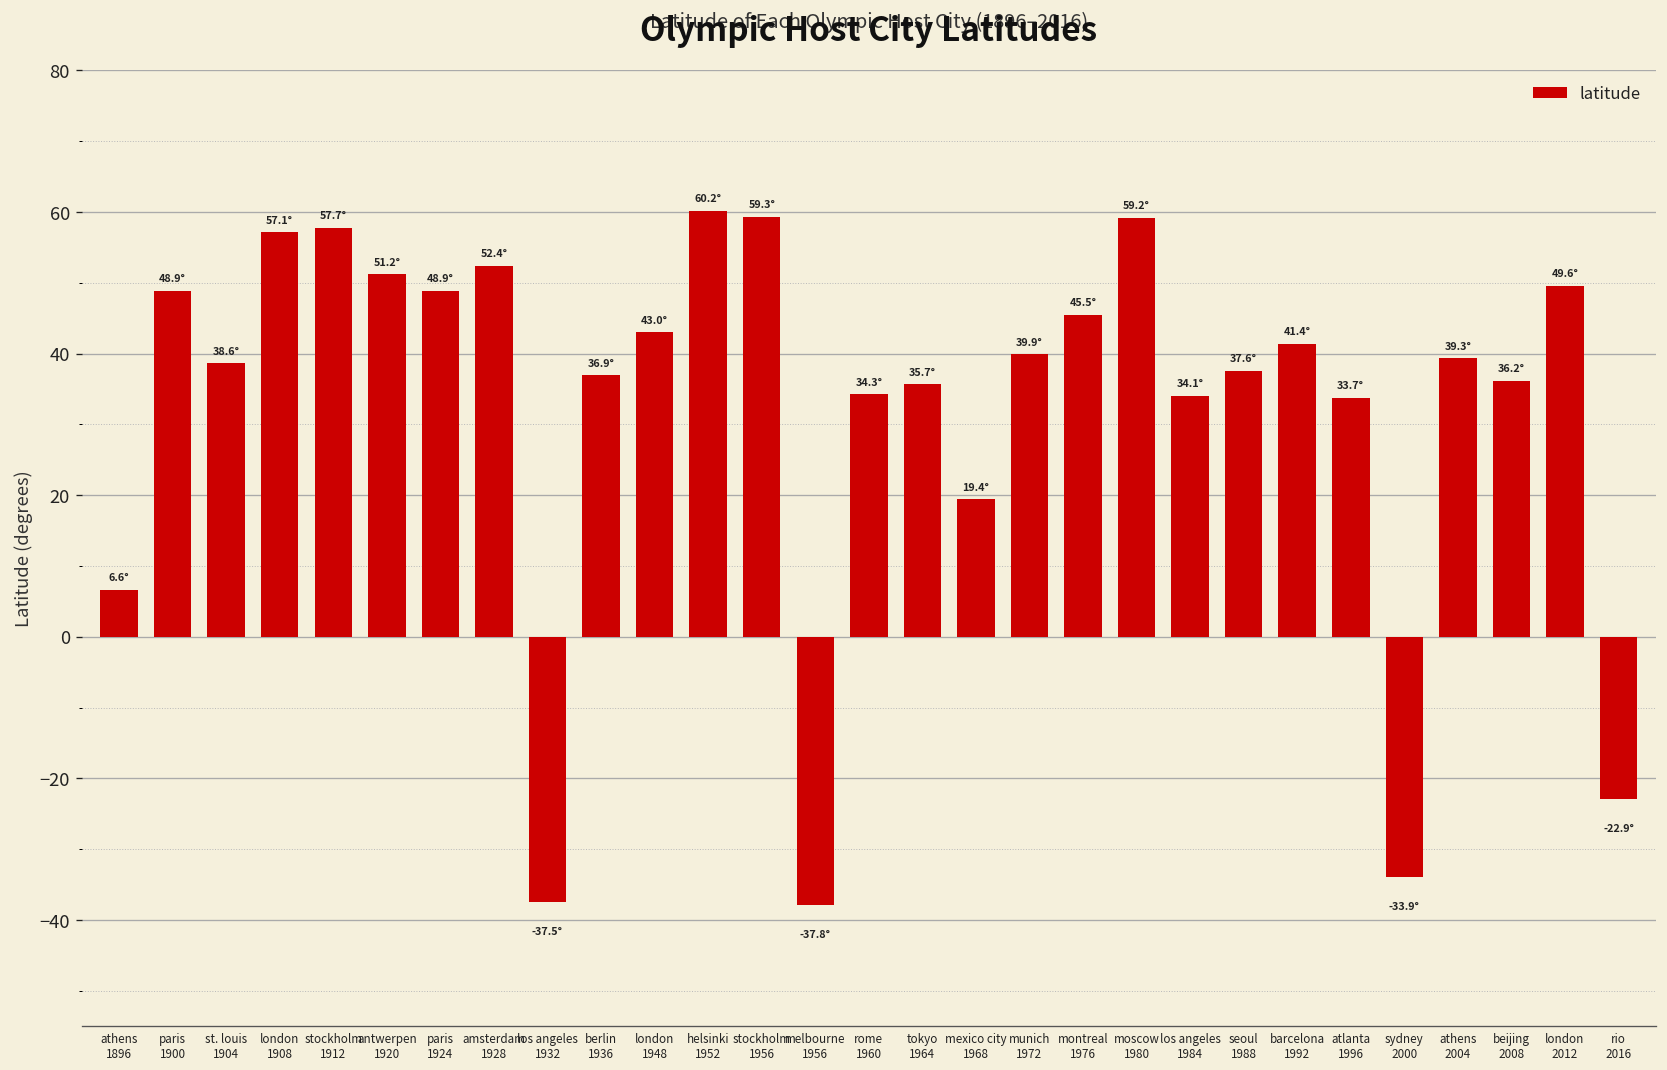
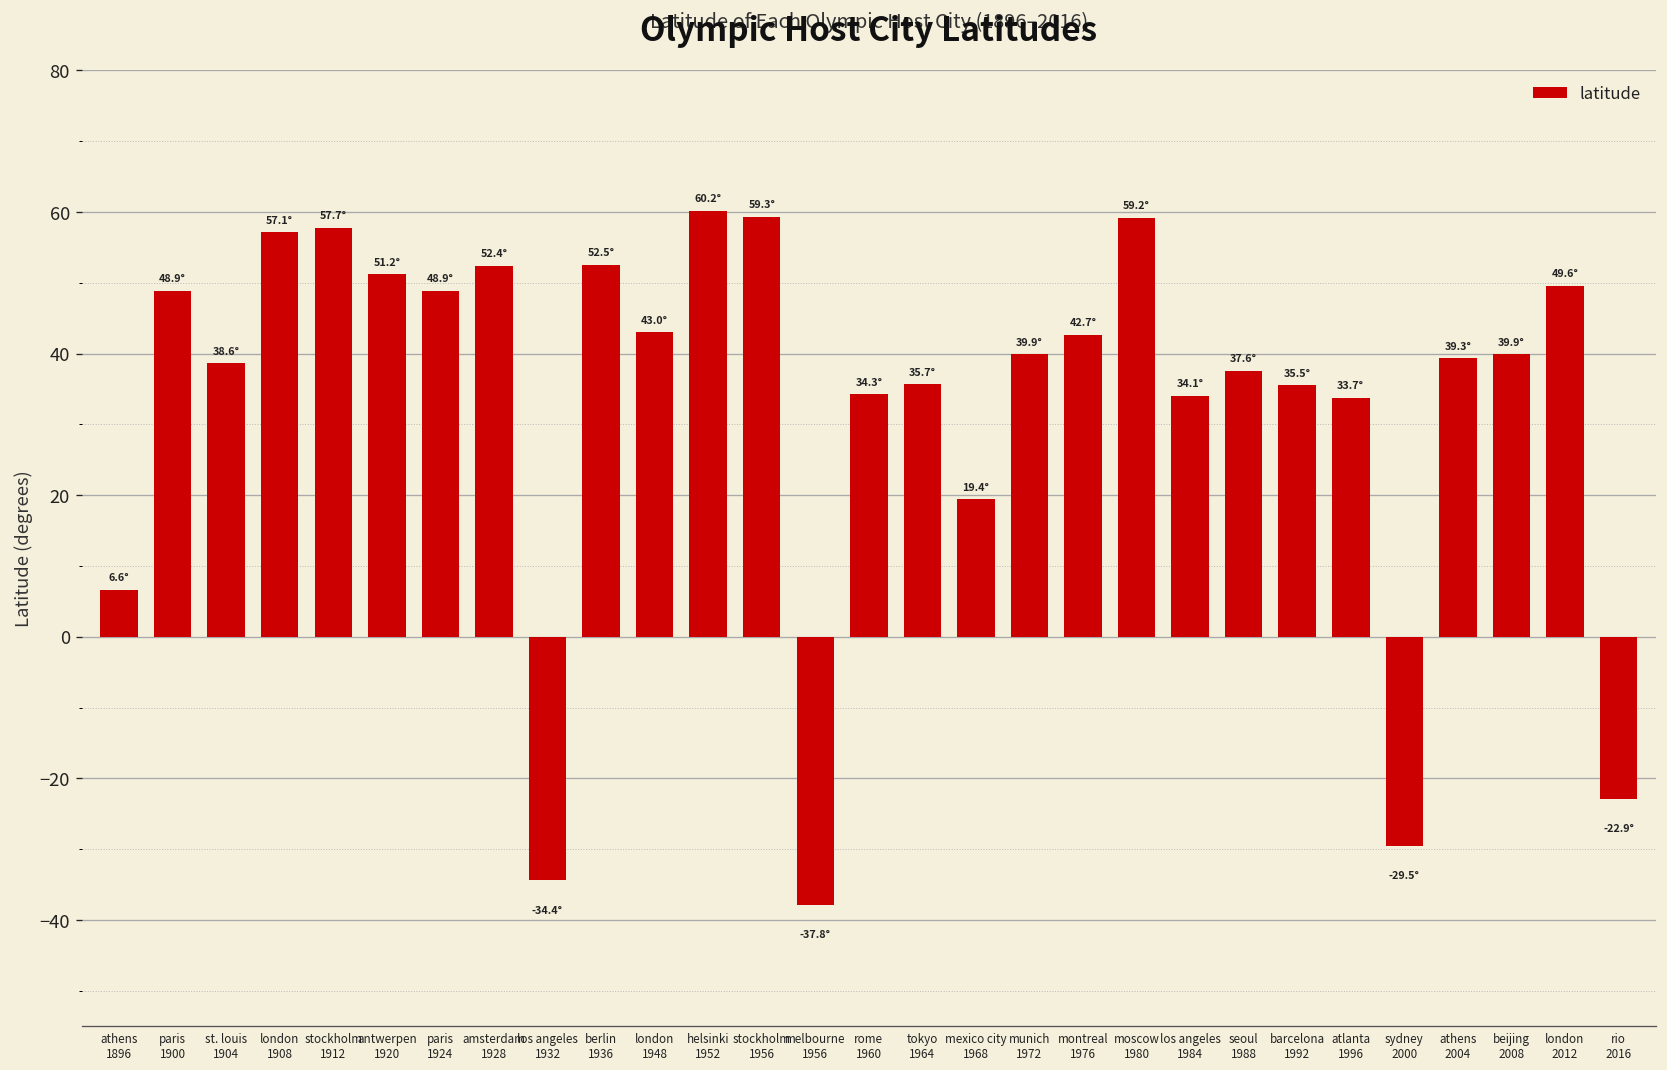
  {
    "athens 1896": "6.6°",
    "paris 1900": "48.9°",
    "st. louis 1904": "38.6°",
    "london 1908": "57.1°",
    "stockholm 1912": "57.7°",
    "antwerpen 1920": "51.2°",
    "paris 1924": "48.9°",
    "amsterdam 1928": "52.4°",
-   "los angeles 1932": "-37.5°",
-   "berlin 1936": "36.9°",
+   "los angeles 1932": "-34.4°",
+   "berlin 1936": "52.5°",
    "london 1948": "43.0°",
    "helsinki 1952": "60.2°",
    "stockholm 1956": "59.3°",
    "melbourne 1956": "-37.8°",
    "rome 1960": "34.3°",
    "tokyo 1964": "35.7°",
    "mexico city 1968": "19.4°",
    "munich 1972": "39.9°",
-   "montreal 1976": "45.5°",
+   "montreal 1976": "42.7°",
    "moscow 1980": "59.2°",
    "los angeles 1984": "34.1°",
    "seoul 1988": "37.6°",
-   "barcelona 1992": "41.4°",
+   "barcelona 1992": "35.5°",
    "atlanta 1996": "33.7°",
-   "sydney 2000": "-33.9°",
+   "sydney 2000": "-29.5°",
    "athens 2004": "39.3°",
-   "beijing 2008": "36.2°",
+   "beijing 2008": "39.9°",
    "london 2012": "49.6°",
    "rio 2016": "-22.9°"
  }
